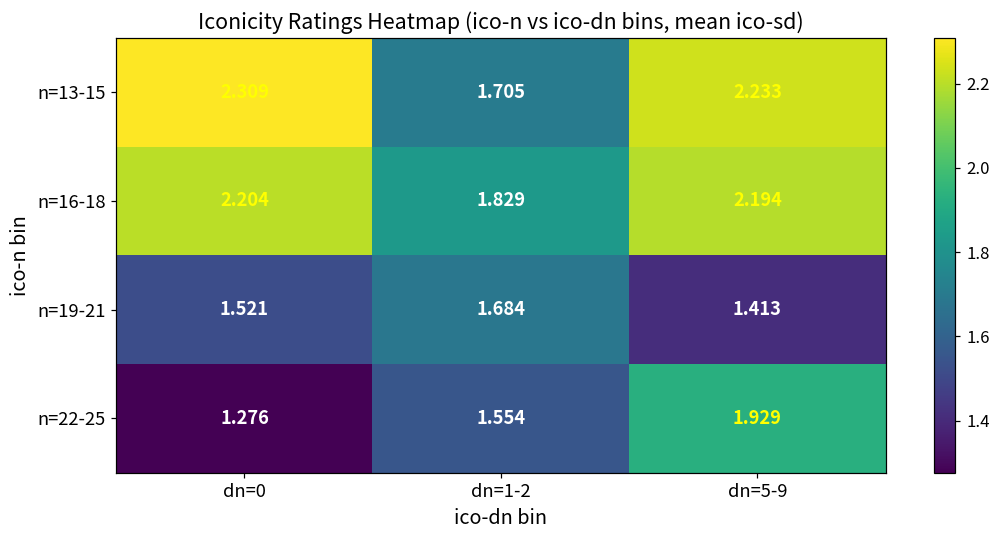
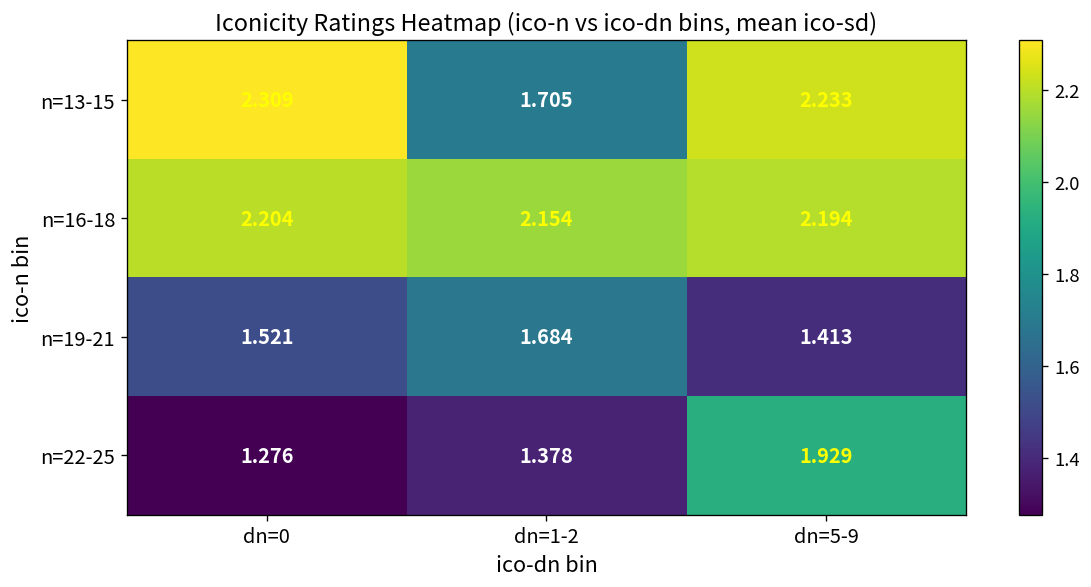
  {
    "n=13-15": {
      "dn=1-2": 1.705,
      "dn=5-9": 2.233
    },
    "n=16-18": {
      "dn=0": 2.204,
-     "dn=1-2": 1.829,
+     "dn=1-2": 2.154,
      "dn=5-9": 2.194
    },
    "n=19-21": {
      "dn=0": 1.521,
      "dn=1-2": 1.684,
      "dn=5-9": 1.413
    },
    "n=22-25": {
      "dn=0": 1.276,
-     "dn=1-2": 1.554,
+     "dn=1-2": 1.378,
      "dn=5-9": 1.929
    }
  }
